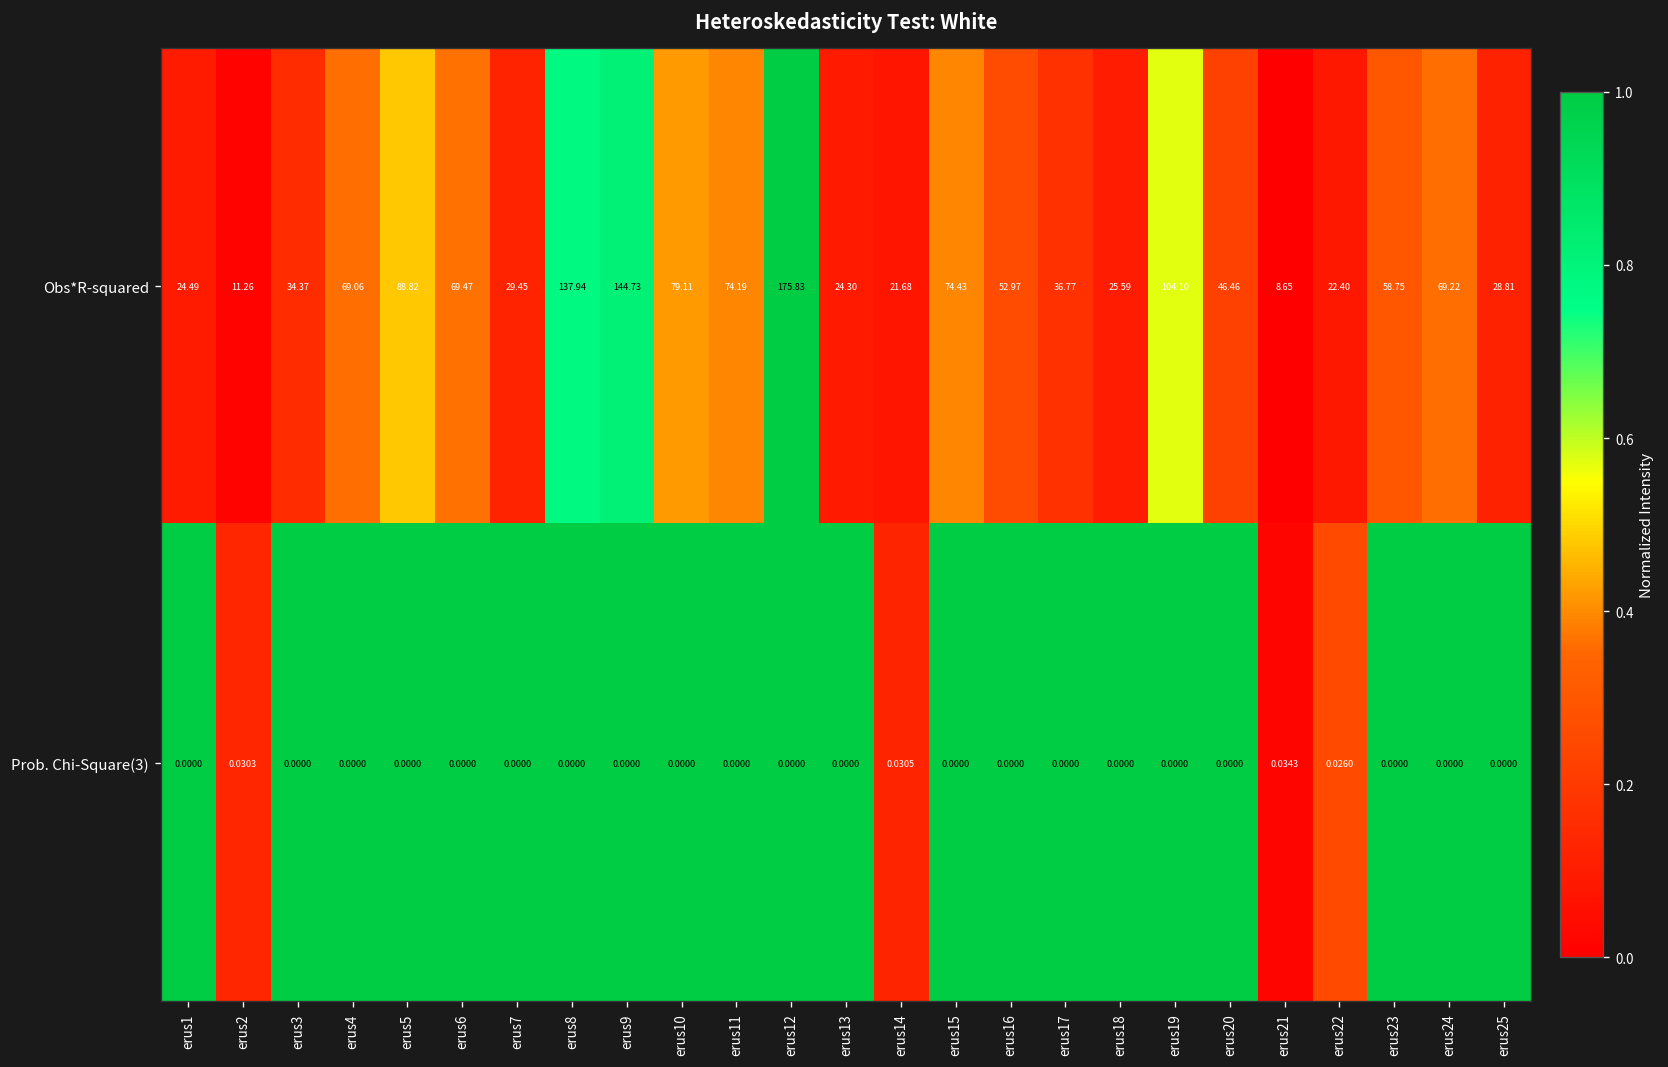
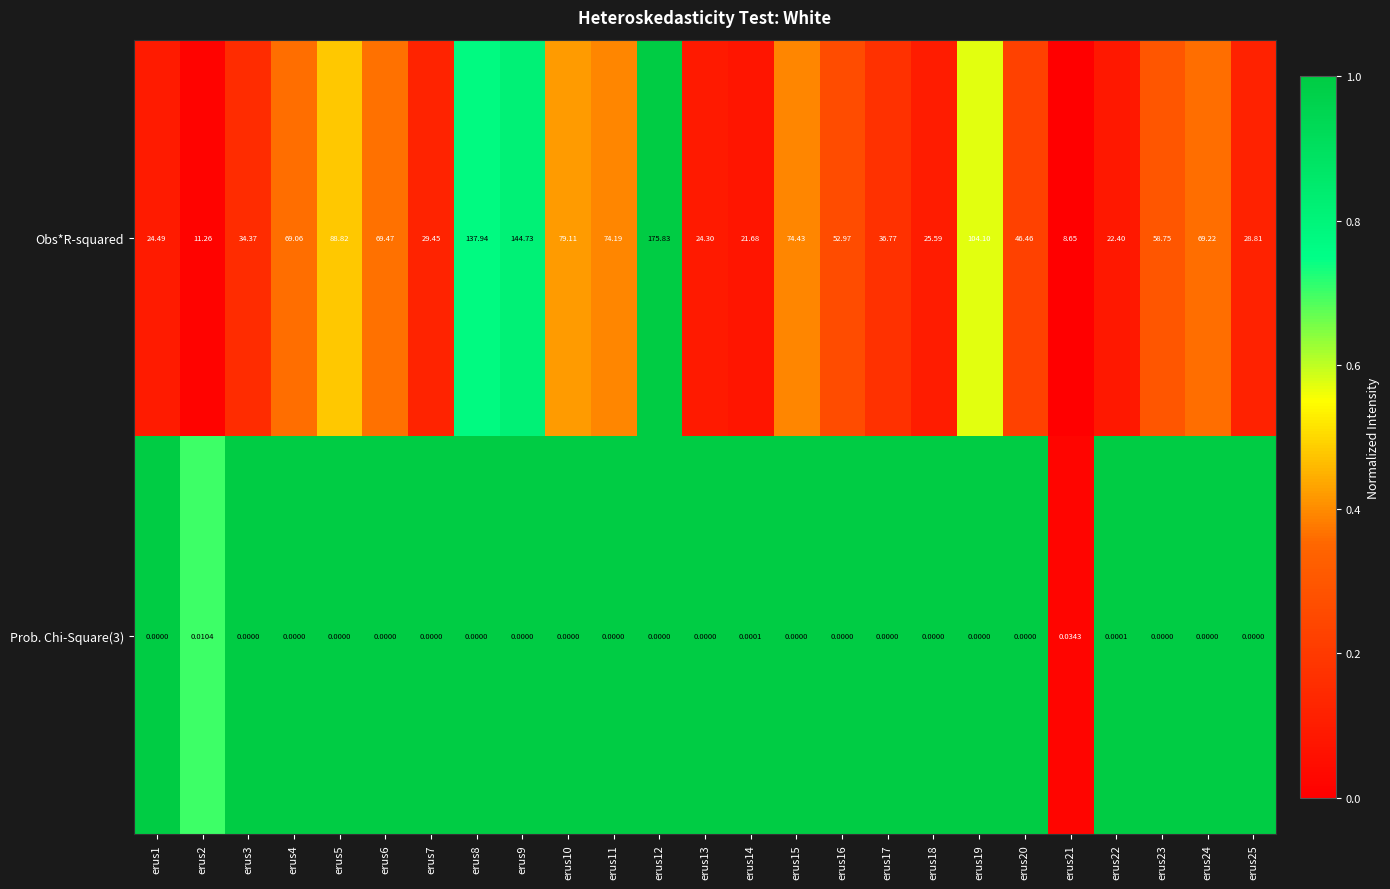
  {
    "Obs*R-squared": {
      "erus1": 24.49,
      "erus2": 11.26,
      "erus3": 34.37,
      "erus4": 69.06,
      "erus5": 88.82,
      "erus6": 69.47,
      "erus7": 29.45,
      "erus8": 137.94,
      "erus9": 144.73,
      "erus10": 79.11,
      "erus11": 74.19,
      "erus12": 175.83,
      "erus13": 24.30,
      "erus14": 21.68,
      "erus15": 74.43,
      "erus16": 52.97,
      "erus17": 36.77,
      "erus18": 25.59,
      "erus19": 104.10,
      "erus20": 46.46,
      "erus21": 8.65,
      "erus22": 22.40,
      "erus23": 58.75,
      "erus24": 69.22,
      "erus25": 28.81
    },
    "Prob. Chi-Square(3)": {
      "erus1": 0.0000,
-     "erus2": 0.0303,
+     "erus2": 0.0104,
      "erus3": 0.0000,
      "erus4": 0.0000,
      "erus5": 0.0000,
      "erus6": 0.0000,
      "erus7": 0.0000,
      "erus8": 0.0000,
      "erus9": 0.0000,
      "erus10": 0.0000,
      "erus11": 0.0000,
      "erus12": 0.0000,
      "erus13": 0.0000,
-     "erus14": 0.0305,
+     "erus14": 0.0001,
      "erus15": 0.0000,
      "erus16": 0.0000,
      "erus17": 0.0000,
      "erus18": 0.0000,
      "erus19": 0.0000,
      "erus20": 0.0000,
      "erus21": 0.0343,
-     "erus22": 0.0260,
+     "erus22": 0.0001,
      "erus23": 0.0000,
      "erus24": 0.0000,
      "erus25": 0.0000
    }
  }
